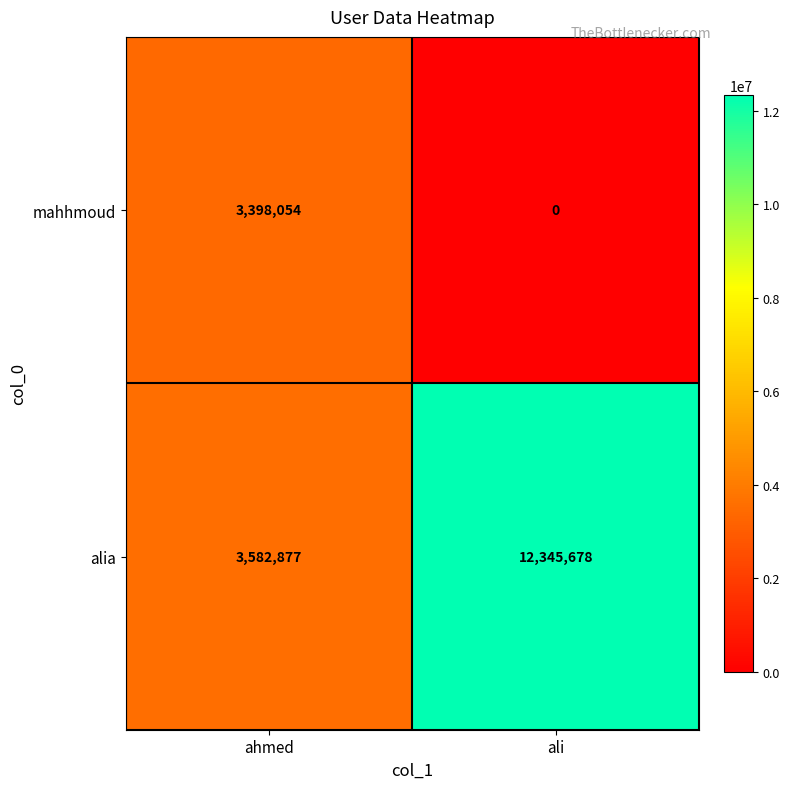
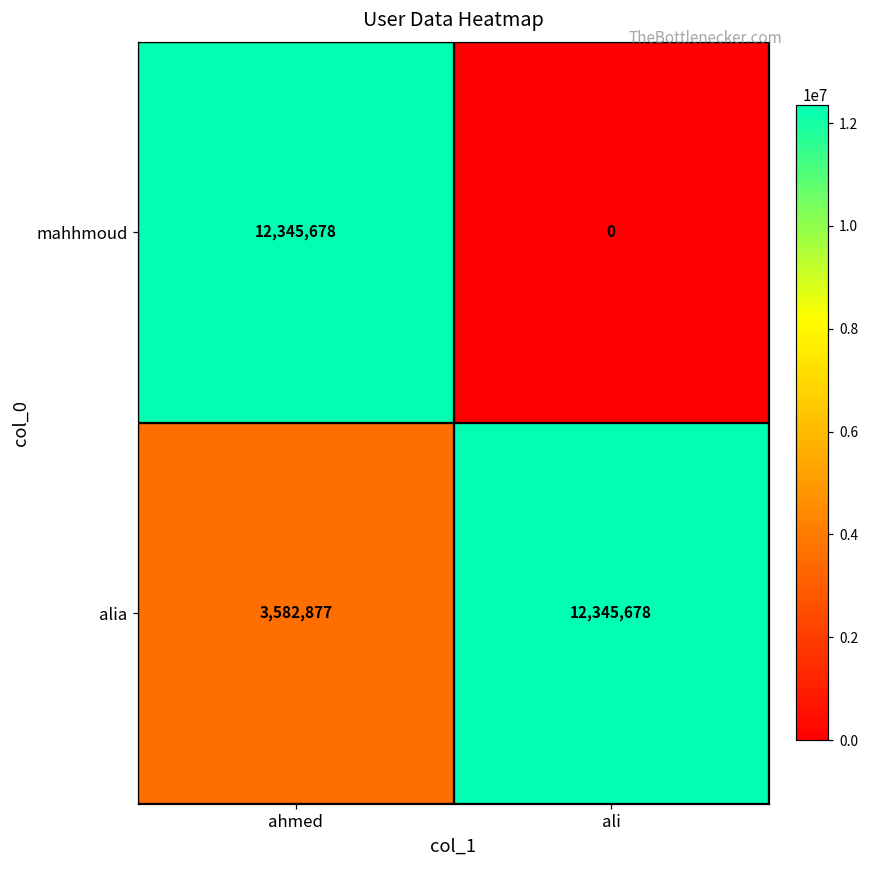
  {
    "mahhmoud": {
-     "ahmed": "3,398,054",
+     "ahmed": "12,345,678",
      "ali": "0"
    },
    "alia": {
      "ahmed": "3,582,877",
      "ali": "12,345,678"
    }
  }
